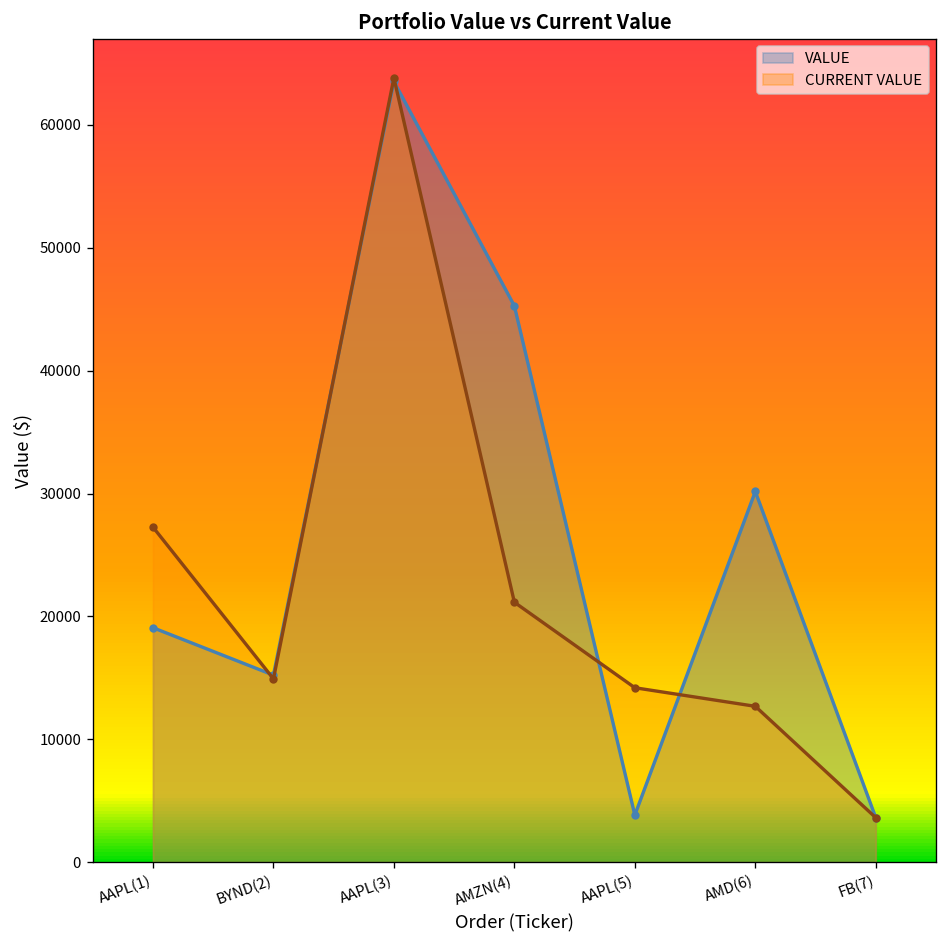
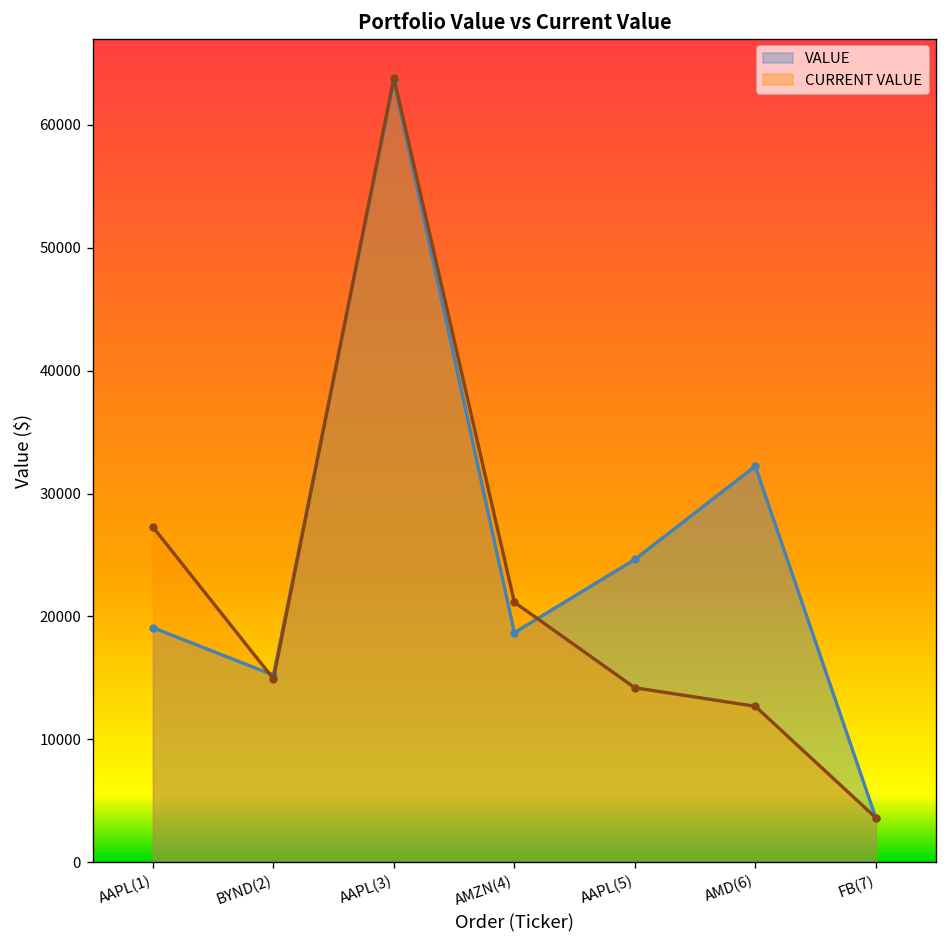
  {
    "VALUE": {
      "AAPL(1)": 19100,
      "BYND(2)": 15200,
      "AAPL(3)": 63500,
-     "AMZN(4)": 45300,
-     "AAPL(5)": 3800,
-     "AMD(6)": 30200
+     "AMZN(4)": 18700,
+     "AAPL(5)": 24600,
+     "AMD(6)": 32200
    },
    "CURRENT VALUE": {
      "AAPL(1)": 27300,
      "BYND(2)": 14900,
      "AAPL(3)": 63800,
      "AMZN(4)": 21200,
      "AAPL(5)": 14200,
      "AMD(6)": 12700
    }
  }
